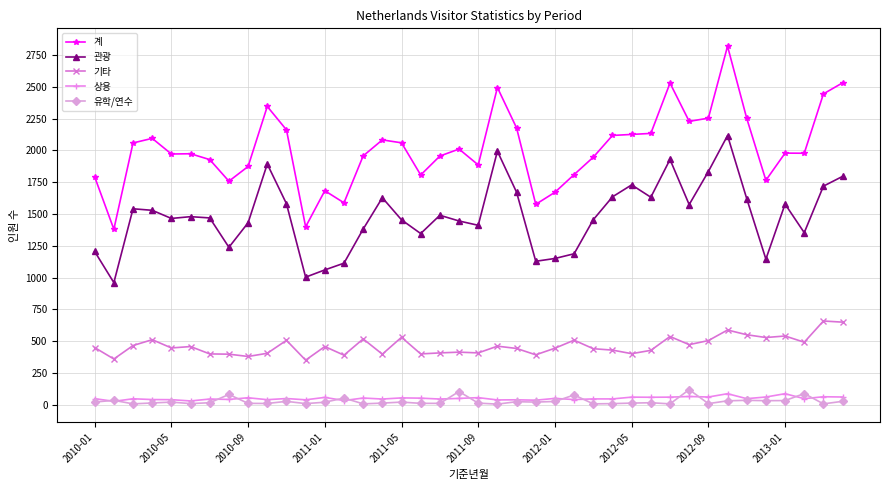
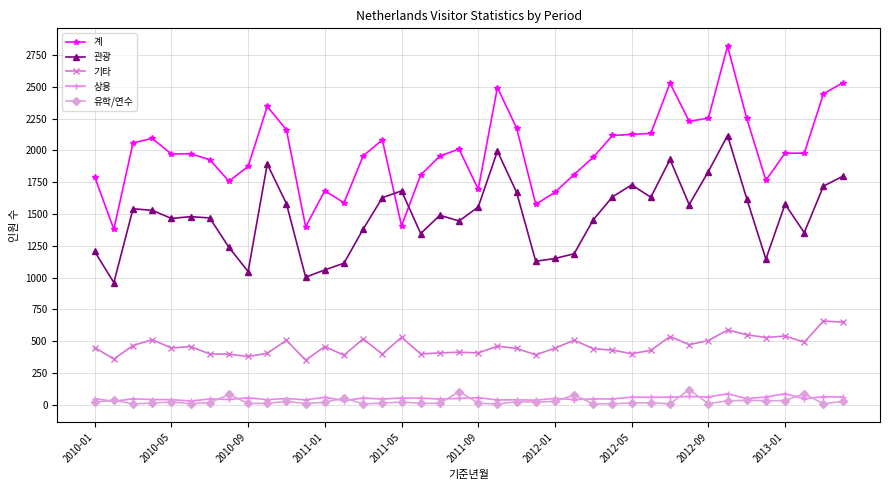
  {
    "계": {
      "2010-01": 1790,
      "2010-05": 1970,
      "2010-09": 1870,
      "2011-01": 1680,
-     "2011-05": 2060,
-     "2011-09": 1890,
+     "2011-05": 1410,
+     "2011-09": 1700,
      "2012-01": 1670,
      "2012-05": 2130,
      "2012-09": 2250,
      "2013-01": 1980
    },
    "관광": {
      "2010-01": 1210,
      "2010-05": 1470,
-     "2010-09": 1430,
+     "2010-09": 1050,
      "2011-01": 1060,
-     "2011-05": 1450,
-     "2011-09": 1410,
+     "2011-05": 1680,
+     "2011-09": 1560,
      "2012-01": 1150,
      "2012-05": 1730,
      "2012-09": 1830,
      "2013-01": 1580
    }
  }
